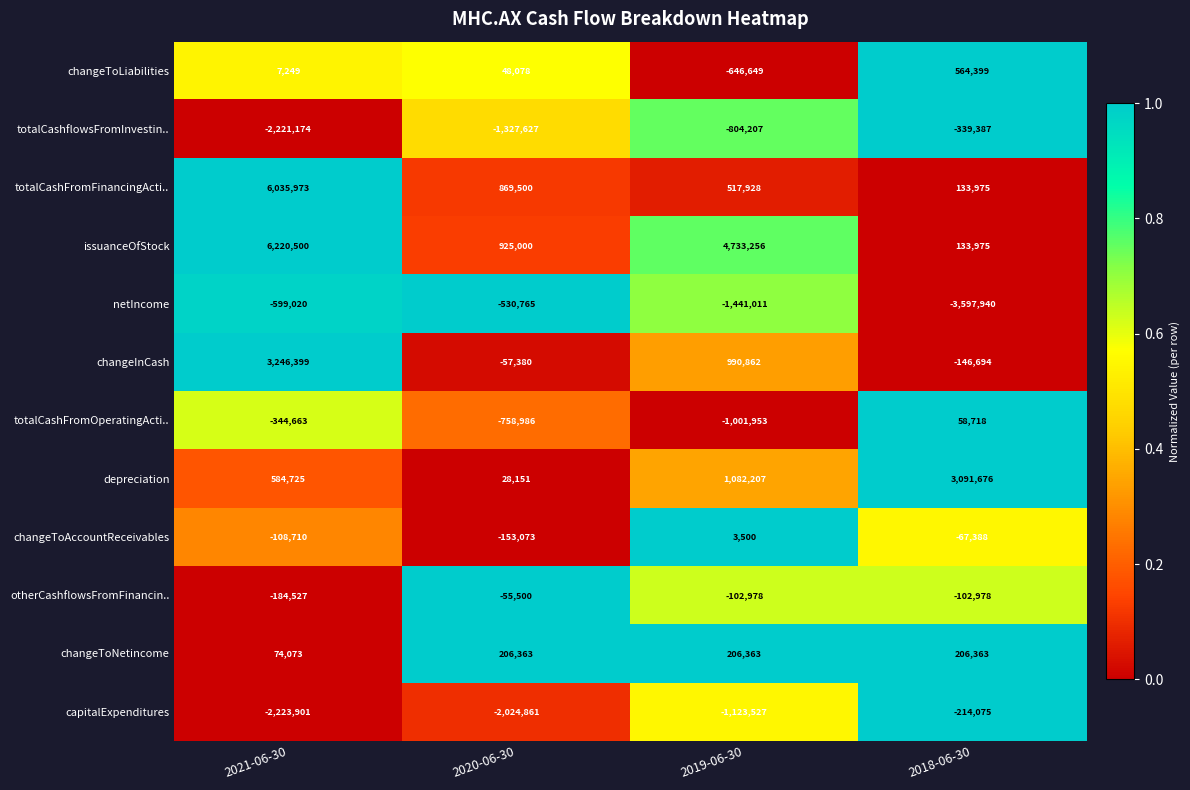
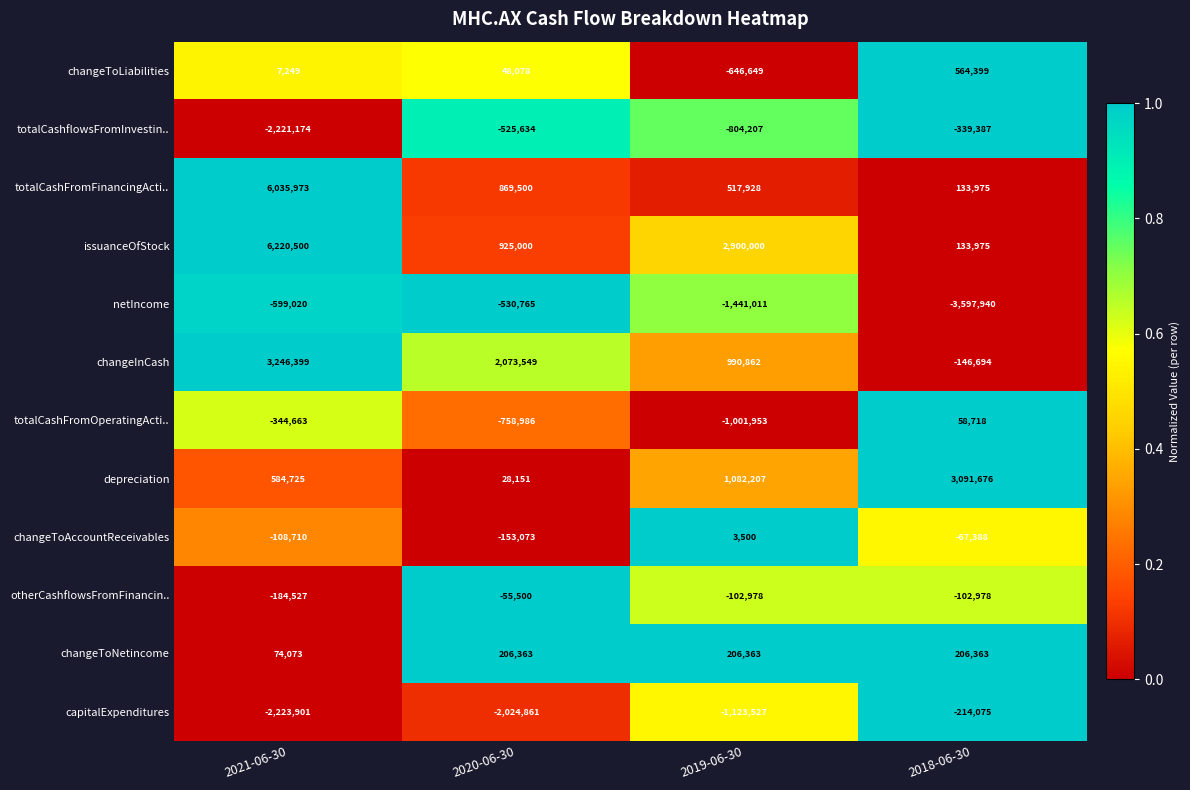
  {
    "changeToLiabilities": {
      "2021-06-30": "7,249",
      "2020-06-30": "48,078",
      "2019-06-30": "-646,649",
      "2018-06-30": "564,399"
    },
    "totalCashflowsFromInvestin..": {
      "2021-06-30": "-2,221,174",
-     "2020-06-30": "-1,327,627",
+     "2020-06-30": "-525,634",
      "2019-06-30": "-804,207",
      "2018-06-30": "-339,387"
    },
    "totalCashFromFinancingActi..": {
      "2021-06-30": "6,035,973",
      "2020-06-30": "869,500",
      "2019-06-30": "517,928",
      "2018-06-30": "133,975"
    },
    "issuanceOfStock": {
      "2021-06-30": "6,220,500",
      "2020-06-30": "925,000",
-     "2019-06-30": "4,733,256",
+     "2019-06-30": "2,900,000",
      "2018-06-30": "133,975"
    },
    "netIncome": {
      "2021-06-30": "-599,020",
      "2020-06-30": "-530,765",
      "2019-06-30": "-1,441,011",
      "2018-06-30": "-3,597,940"
    },
    "changeInCash": {
      "2021-06-30": "3,246,399",
-     "2020-06-30": "-57,380",
+     "2020-06-30": "2,073,549",
      "2019-06-30": "990,862",
      "2018-06-30": "-146,694"
    },
    "totalCashFromOperatingActi..": {
      "2021-06-30": "-344,663",
      "2020-06-30": "-758,986",
      "2019-06-30": "-1,001,953",
      "2018-06-30": "58,718"
    },
    "depreciation": {
      "2021-06-30": "584,725",
      "2020-06-30": "28,151",
      "2019-06-30": "1,082,207",
      "2018-06-30": "3,091,676"
    },
    "changeToAccountReceivables": {
      "2021-06-30": "-108,710",
      "2020-06-30": "-153,073",
      "2019-06-30": "3,500",
      "2018-06-30": "-67,388"
    },
    "otherCashflowsFromFinancin..": {
      "2021-06-30": "-184,527",
      "2020-06-30": "-55,500",
      "2019-06-30": "-102,978",
      "2018-06-30": "-102,978"
    },
    "changeToNetincome": {
      "2021-06-30": "74,073",
      "2020-06-30": "206,363",
      "2019-06-30": "206,363",
      "2018-06-30": "206,363"
    },
    "capitalExpenditures": {
      "2021-06-30": "-2,223,901",
      "2020-06-30": "-2,024,861",
      "2019-06-30": "-1,123,527",
      "2018-06-30": "-214,075"
    }
  }
